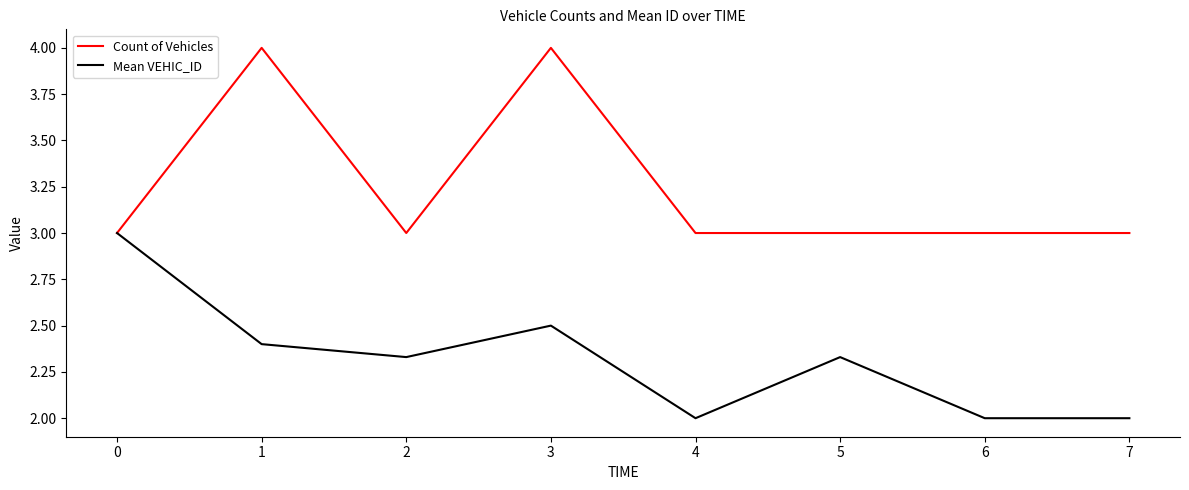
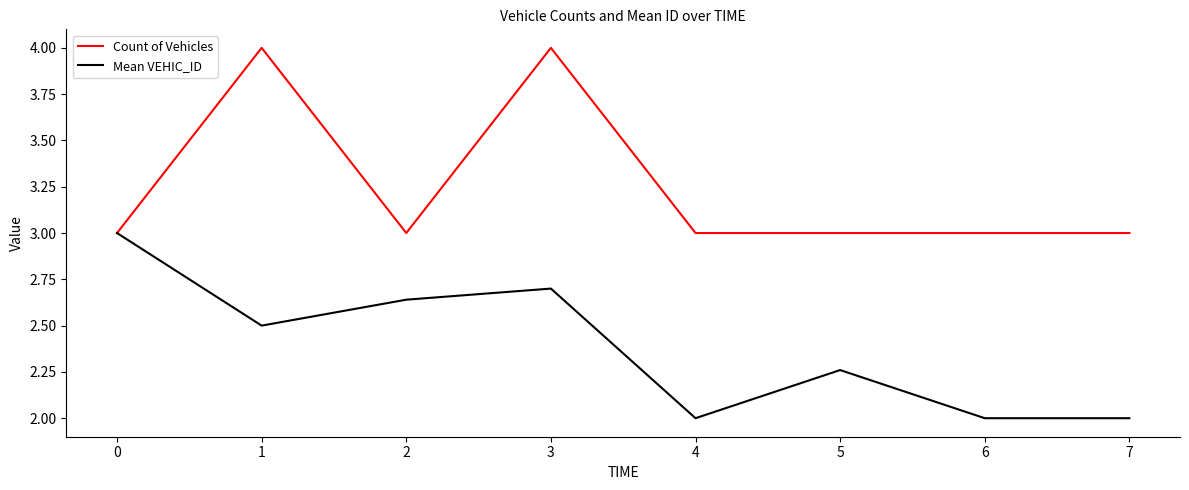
  {
    "Count of Vehicles": {
      "1": 4.00,
      "2": 3.00,
      "3": 4.00,
      "4": 3.00,
      "5": 3.00,
      "6": 3.00,
      "7": 3.00
    },
    "Mean VEHIC_ID": {
-     "1": 2.4,
-     "2": 2.33,
-     "3": 2.5,
+     "1": 2.5,
+     "2": 2.64,
+     "3": 2.7,
      "4": 2.00,
-     "5": 2.33,
+     "5": 2.26,
      "6": 2.00,
      "7": 2.00
    }
  }
